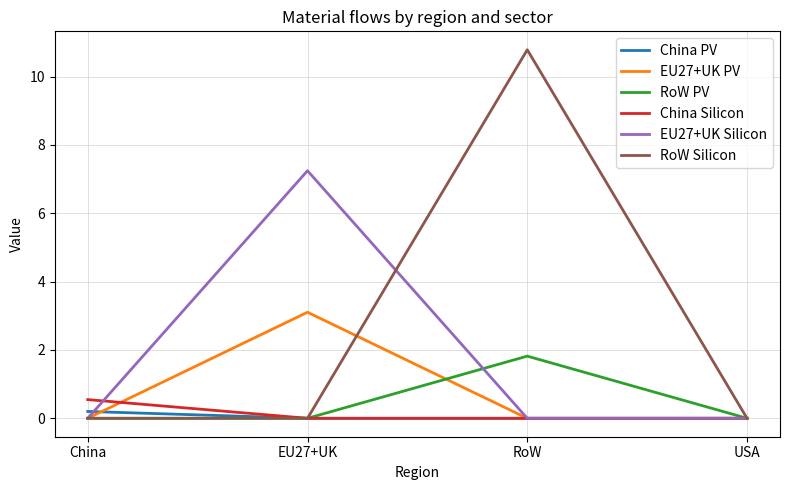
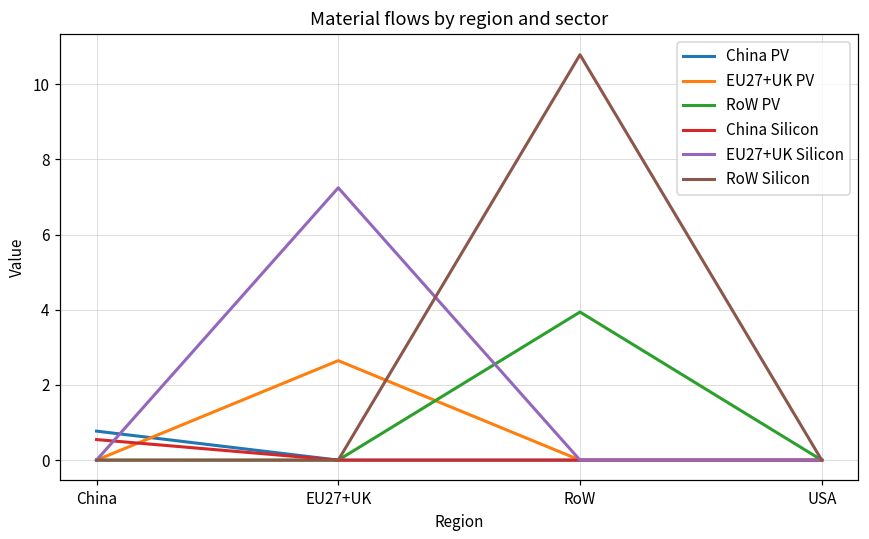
  {
    "China PV": {
-     "China": 0.2
+     "China": 0.8
    },
    "EU27+UK PV": {
-     "EU27+UK": 3.1
+     "EU27+UK": 2.6
    },
    "RoW PV": {
-     "RoW": 1.8
+     "RoW": 3.9
    },
    "China Silicon": {
      "China": 0.5
    },
    "EU27+UK Silicon": {
      "EU27+UK": 7.2
    },
    "RoW Silicon": {
      "RoW": 10.8
    }
  }
